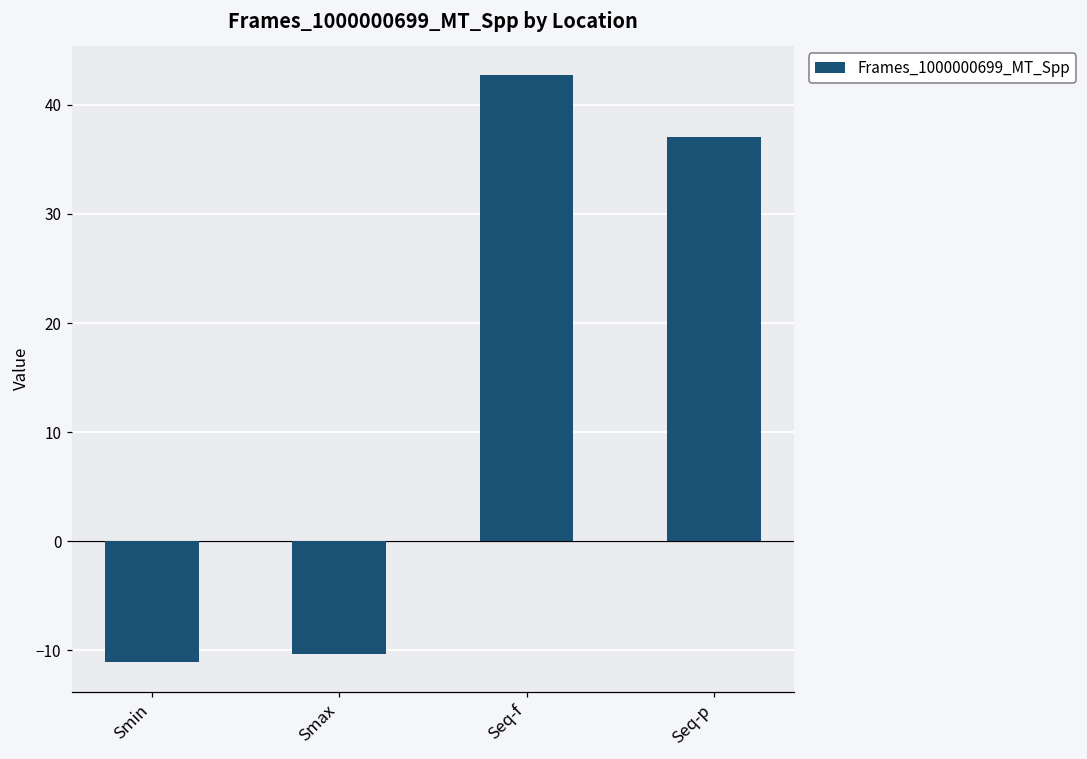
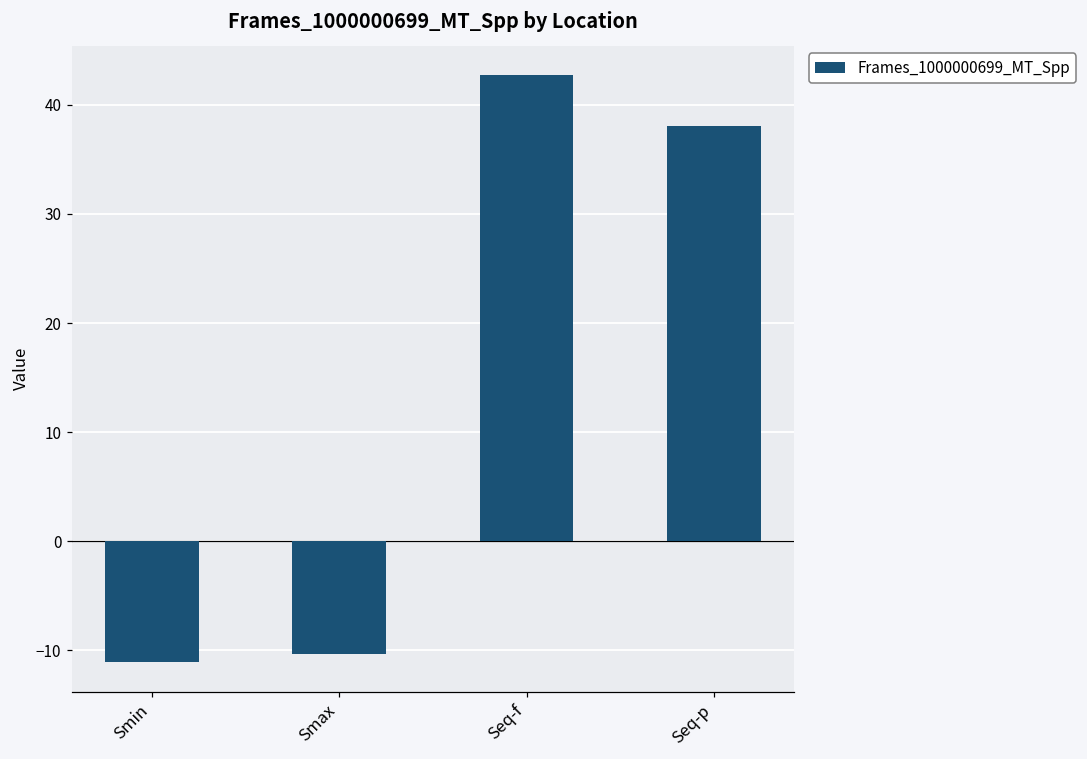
  {
    "Smin": -11,
    "Smax": -10,
    "Seq-f": 43,
-   "Seq-p": 37
+   "Seq-p": 38
  }
